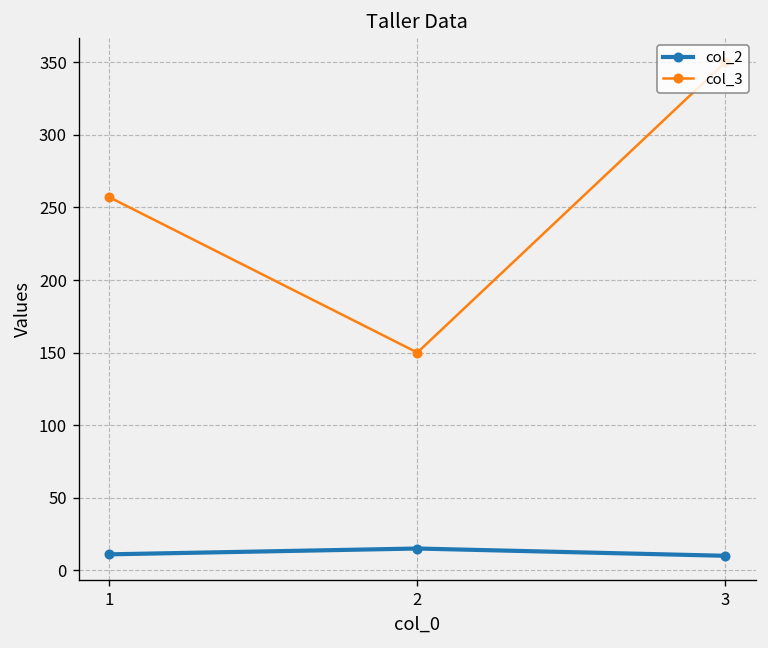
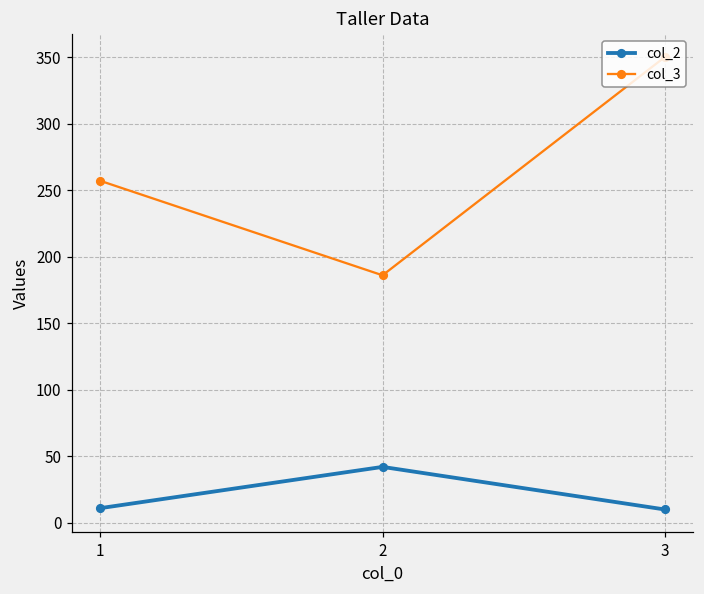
  {
    "col_2": {
      "1": 11,
-     "2": 15,
+     "2": 42,
      "3": 10
    },
    "col_3": {
      "1": 257,
-     "2": 150
+     "2": 186
    }
  }
